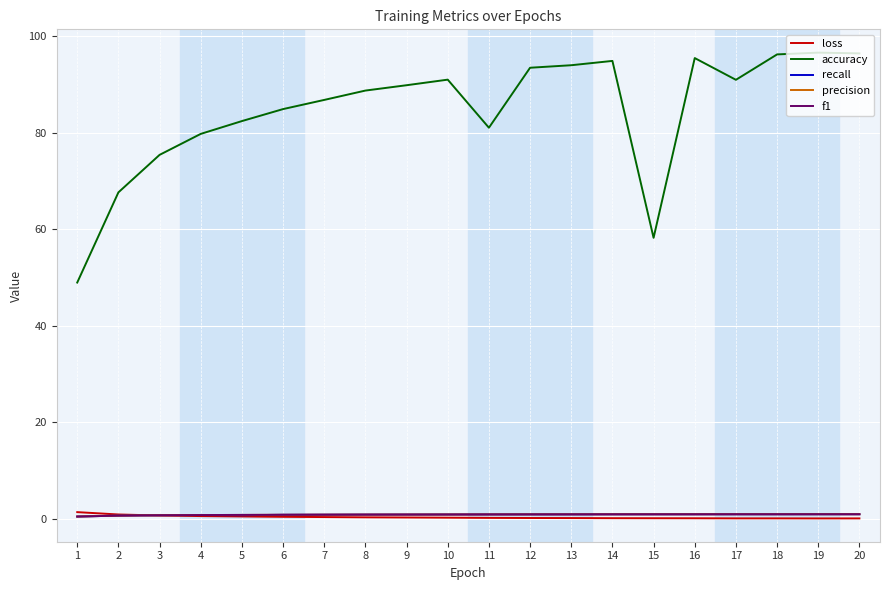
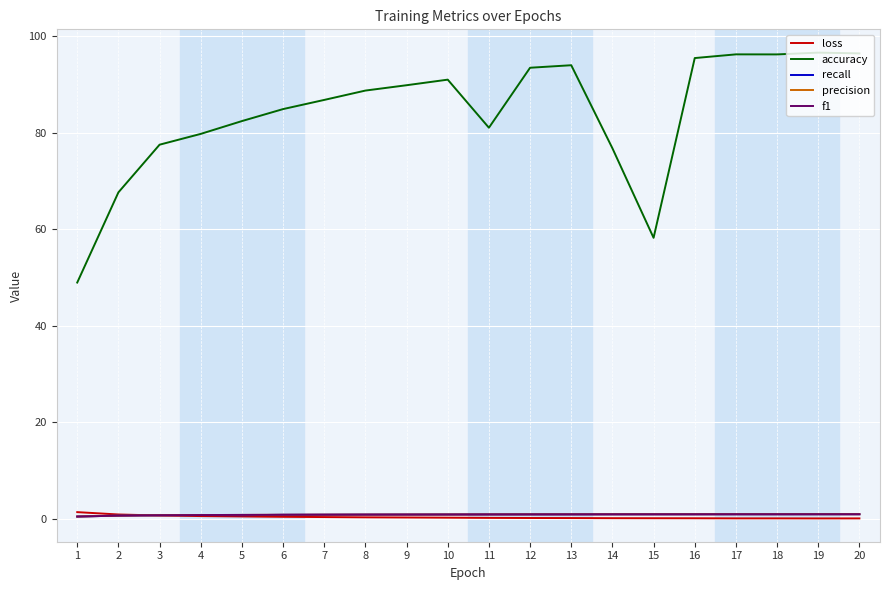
  {
    "loss": {
      "1": 1,
      "8": 0,
      "9": 0,
      "10": 0,
      "11": 0,
      "12": 0,
      "13": 0,
      "14": 0,
      "15": 0,
      "16": 0,
      "17": 0,
      "18": 0,
      "19": 0,
      "20": 0
    },
    "accuracy": {
      "1": 49,
      "2": 68,
-     "3": 75,
+     "3": 78,
      "4": 80,
      "5": 82,
      "6": 85,
      "7": 87,
      "8": 89,
      "9": 90,
      "10": 91,
      "11": 81,
      "12": 93,
      "13": 94,
-     "14": 95,
+     "14": 77,
      "15": 58,
      "16": 95,
-     "17": 91,
+     "17": 96,
      "18": 96
    }
  }
